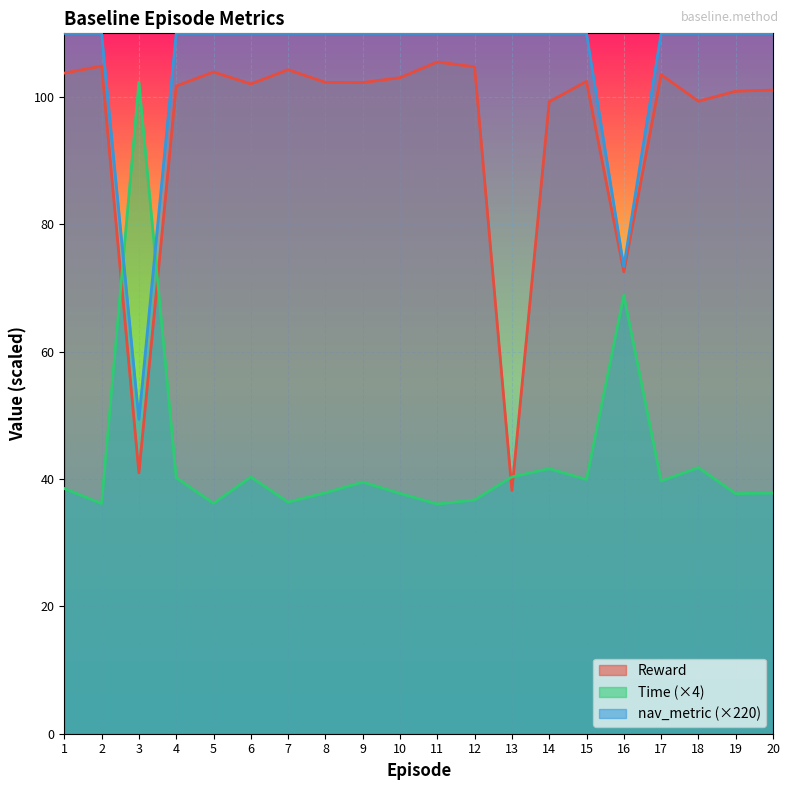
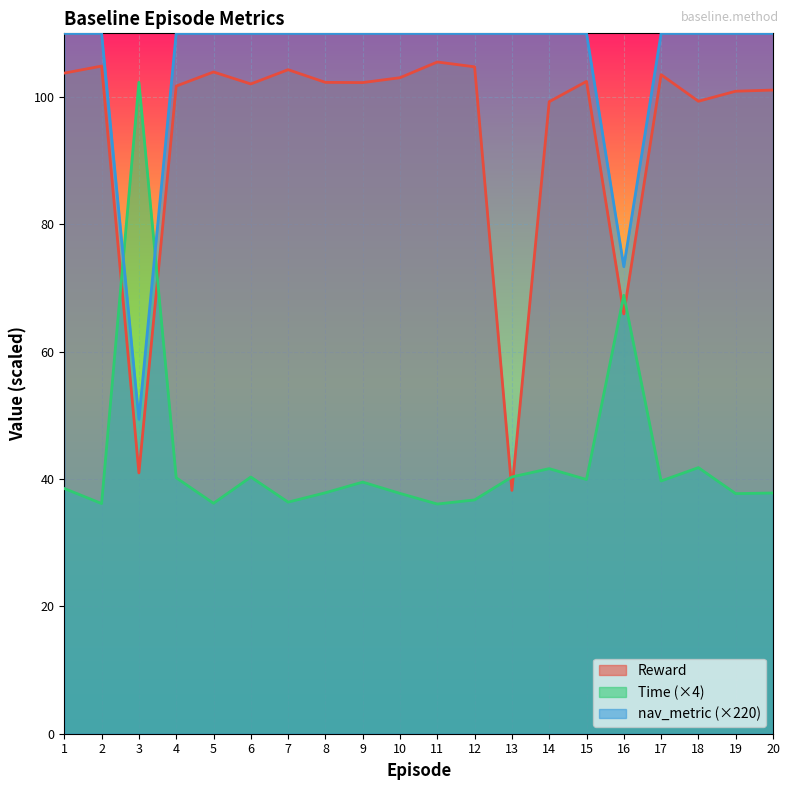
  {
    "Reward": {
      "1": 104,
      "2": 105,
      "3": 41,
      "4": 102,
      "5": 104,
      "6": 102,
      "7": 104,
      "8": 102,
      "9": 102,
      "10": 103,
      "11": 105,
      "12": 105,
      "13": 38,
      "14": 99,
      "15": 102,
-     "16": 73,
+     "16": 66,
      "17": 104,
      "18": 99,
      "19": 101,
      "20": 101
    },
    "Time (×4)": {
      "1": 39,
      "2": 36,
      "3": 102,
      "4": 40,
      "5": 36,
      "6": 40,
      "7": 36,
      "8": 38,
      "9": 40,
      "10": 38,
      "11": 36,
      "12": 37,
      "13": 40,
      "14": 42,
      "15": 40,
      "16": 69,
      "17": 40,
      "18": 42,
      "19": 38,
      "20": 38
    },
    "nav_metric (×220)": {
      "1": 110,
      "2": 110,
      "3": 49,
      "4": 110,
      "5": 110,
      "6": 110,
      "7": 110,
      "8": 110,
      "9": 110,
      "10": 110,
      "11": 110,
      "12": 110,
      "13": 110,
      "14": 110,
      "15": 110,
      "16": 73,
      "17": 110,
      "18": 110,
      "19": 110,
      "20": 110
    }
  }
